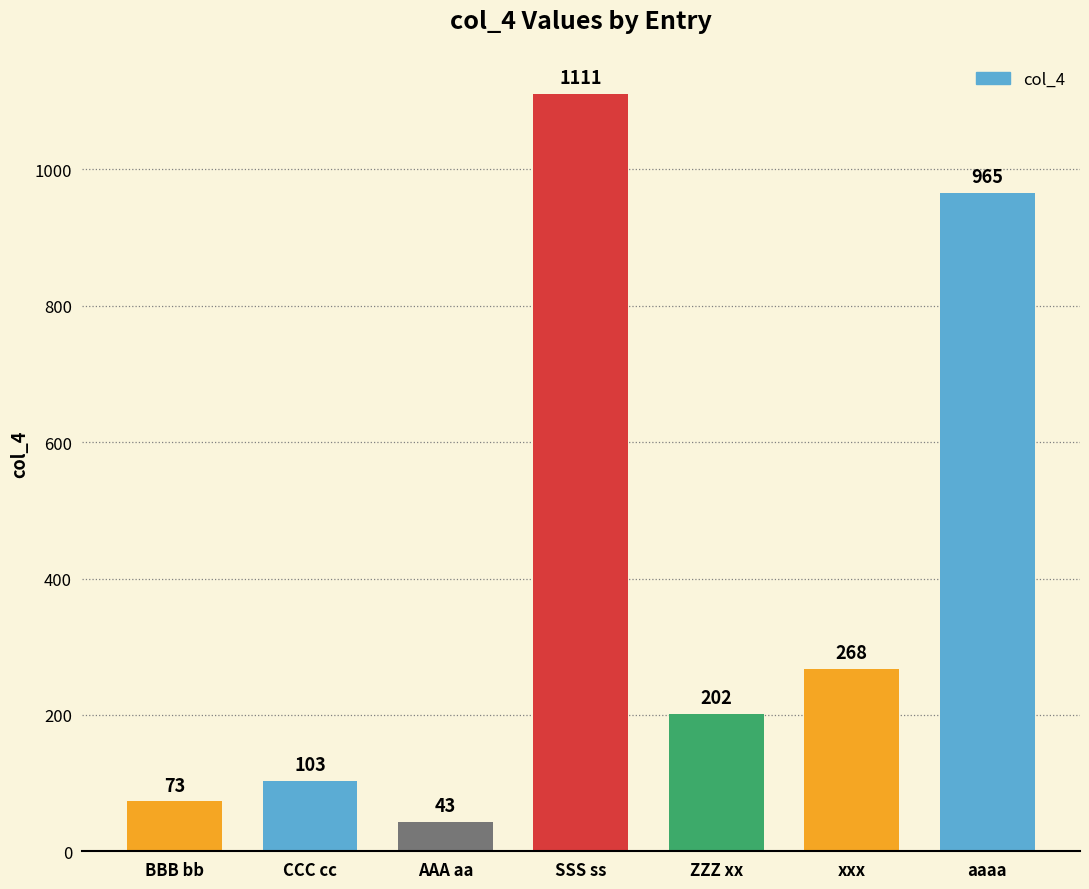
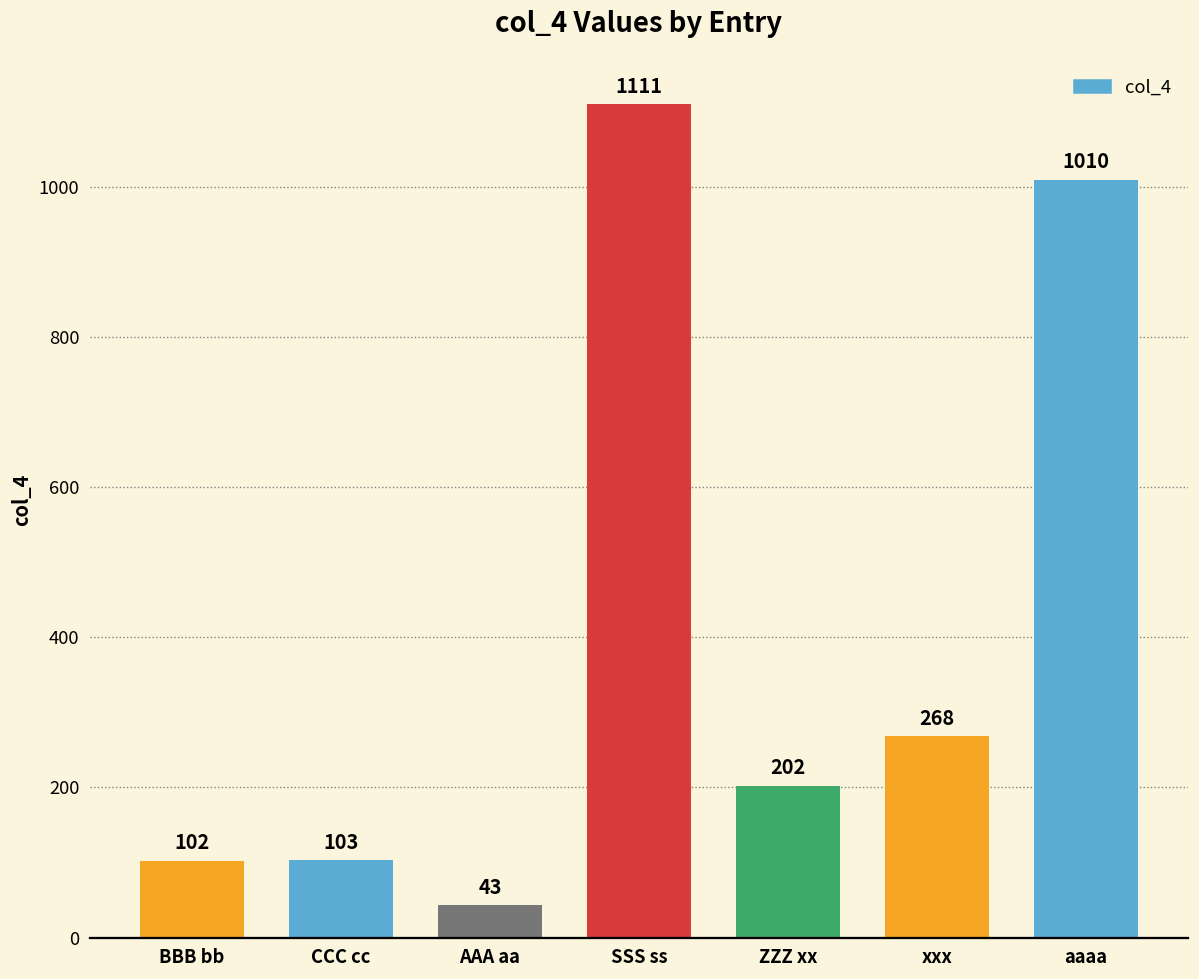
  {
-   "BBB bb": 73,
+   "BBB bb": 102,
    "CCC cc": 103,
    "AAA aa": 43,
    "SSS ss": 1111,
    "ZZZ xx": 202,
    "xxx": 268,
-   "aaaa": 965
+   "aaaa": 1010
  }
